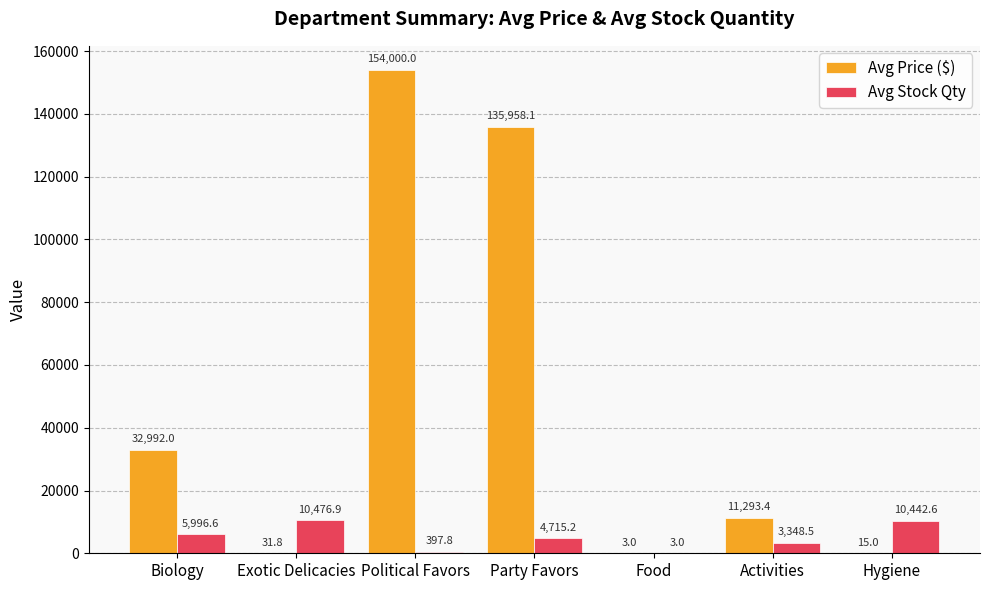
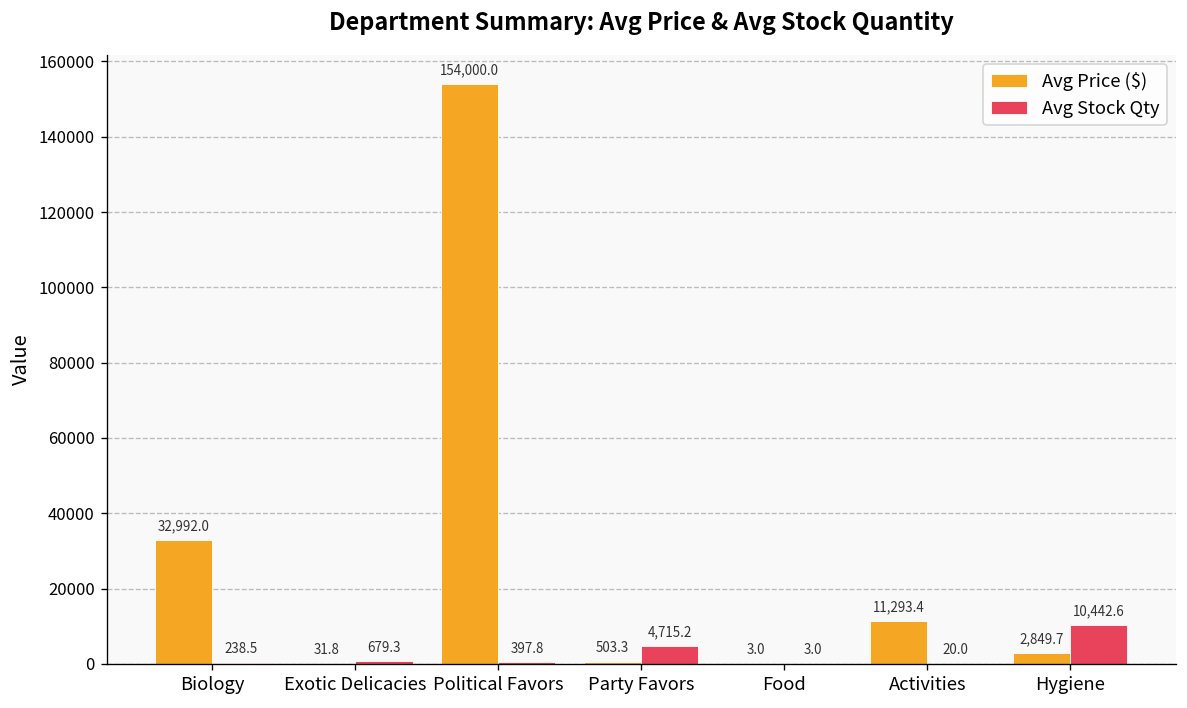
  {
    "Avg Price ($)": {
      "Biology": "32,992.0",
      "Exotic Delicacies": "31.8",
      "Political Favors": "154,000.0",
-     "Party Favors": "135,958.1",
+     "Party Favors": "503.3",
      "Food": "3.0",
      "Activities": "11,293.4",
-     "Hygiene": "15.0"
+     "Hygiene": "2,849.7"
    },
    "Avg Stock Qty": {
-     "Biology": "5,996.6",
-     "Exotic Delicacies": "10,476.9",
+     "Biology": "238.5",
+     "Exotic Delicacies": "679.3",
      "Political Favors": "397.8",
      "Party Favors": "4,715.2",
      "Food": "3.0",
-     "Activities": "3,348.5",
+     "Activities": "20.0",
      "Hygiene": "10,442.6"
    }
  }
